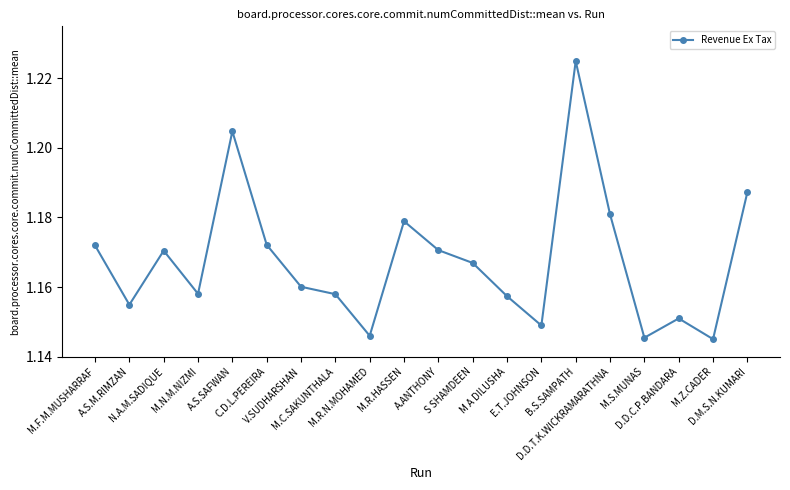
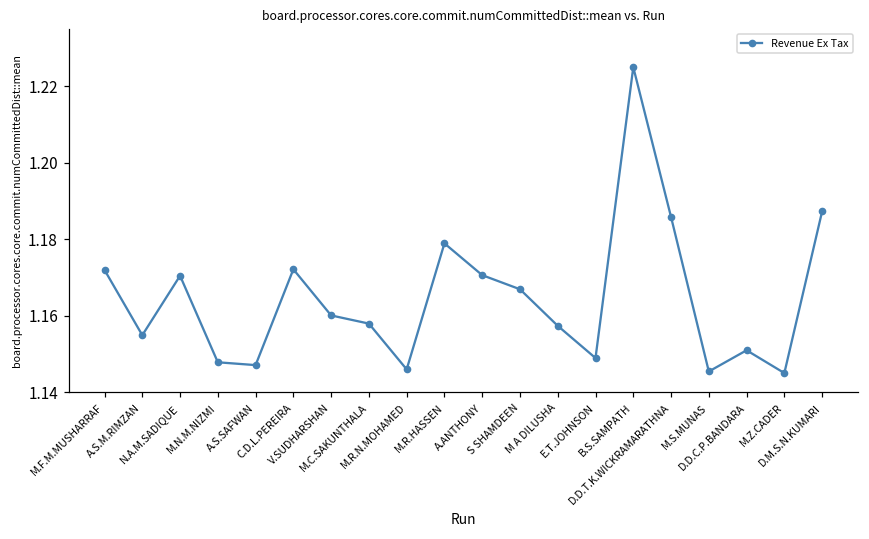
  {
    "M.F.M.MUSHARRAF": 1.172,
    "A.S.M.RIMZAN": 1.155,
    "N.A.M.SADIQUE": 1.170,
-   "M.N.M.NIZMI": 1.158,
-   "A.S.SAFWAN": 1.205,
+   "M.N.M.NIZMI": 1.148,
+   "A.S.SAFWAN": 1.147,
    "C.D.L.PEREIRA": 1.172,
    "V.SUDHARSHAN": 1.160,
    "M.C.SAKUNTHALA": 1.158,
    "M.R.N.MOHAMED": 1.146,
    "M.R.HASSEN": 1.179,
    "A.ANTHONY": 1.171,
    "S SHAMDEEN": 1.167,
    "M A DILUSHA": 1.157,
    "E.T.JOHNSON": 1.149,
    "B.S.SAMPATH": 1.225,
-   "D.D.T.K.WICKRAMARATHNA": 1.181,
+   "D.D.T.K.WICKRAMARATHNA": 1.186,
    "M.S.MUNAS": 1.145,
    "D.D.C.P.BANDARA": 1.151,
    "M.Z.CADER": 1.145,
    "D.M.S.N.KUMARI": 1.187
  }
